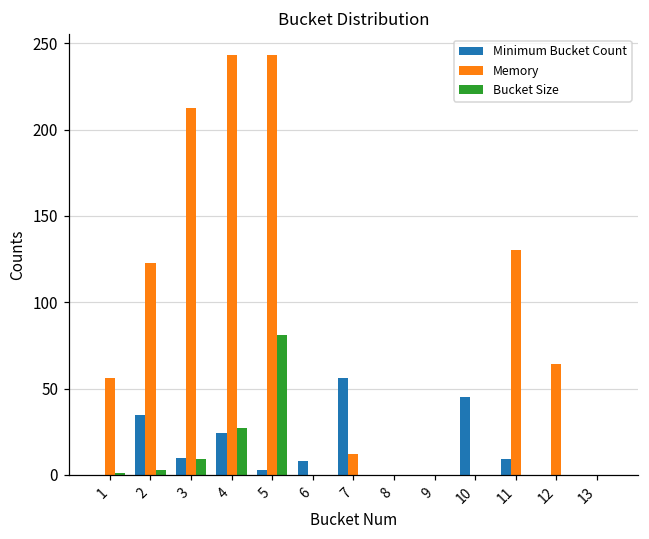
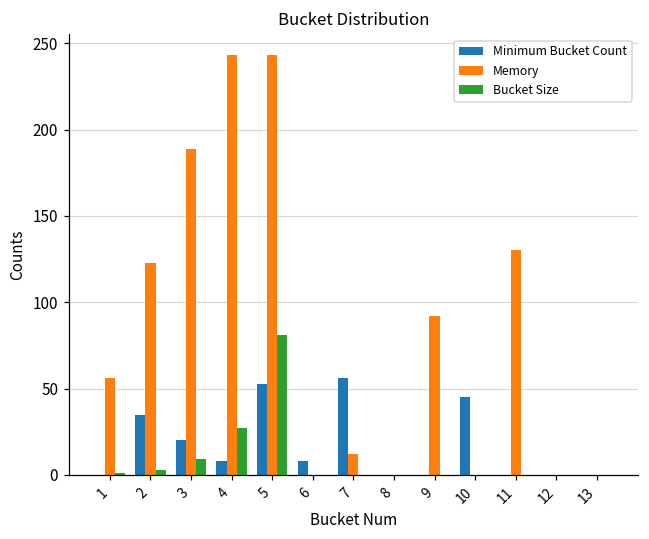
  {
    "Minimum Bucket Count": {
      "1": 0,
      "2": 35,
-     "3": 10,
-     "4": 24,
-     "5": 3,
+     "3": 20,
+     "4": 8,
+     "5": 53,
      "6": 8,
      "7": 56,
      "8": 0,
      "9": 0,
      "10": 45,
-     "11": 9,
+     "11": 0,
      "12": 0,
      "13": 0
    },
    "Memory": {
      "1": 56,
      "2": 123,
-     "3": 213,
+     "3": 189,
      "4": 243,
      "5": 243,
      "6": 0,
      "7": 12,
      "8": 0,
-     "9": 0,
+     "9": 92,
      "10": 0,
      "11": 130,
-     "12": 64,
+     "12": 0,
      "13": 0
    },
    "Bucket Size": {
      "2": 3,
      "3": 9,
      "4": 27,
      "5": 81,
      "6": 0,
      "7": 0,
      "8": 0,
      "9": 0,
      "10": 0,
      "11": 0,
      "12": 0,
      "13": 0
    }
  }
